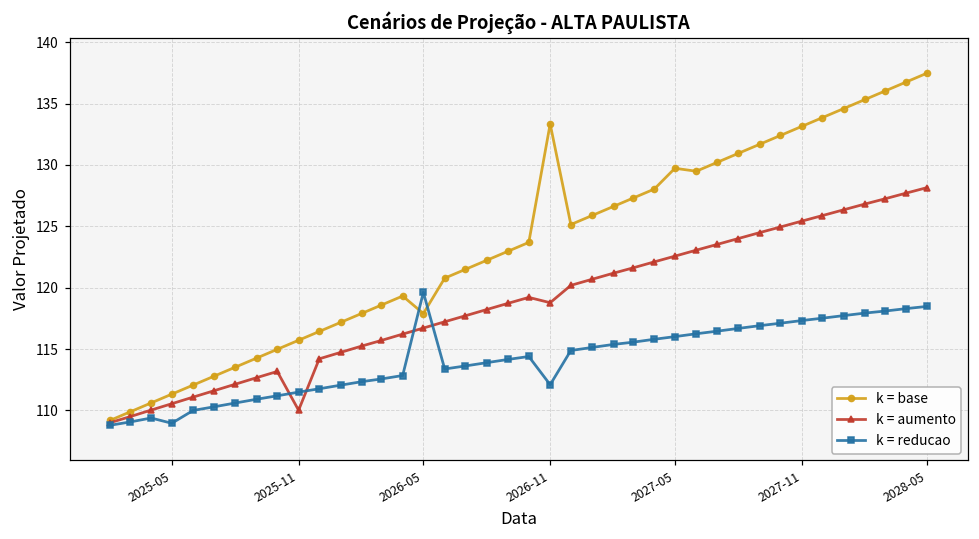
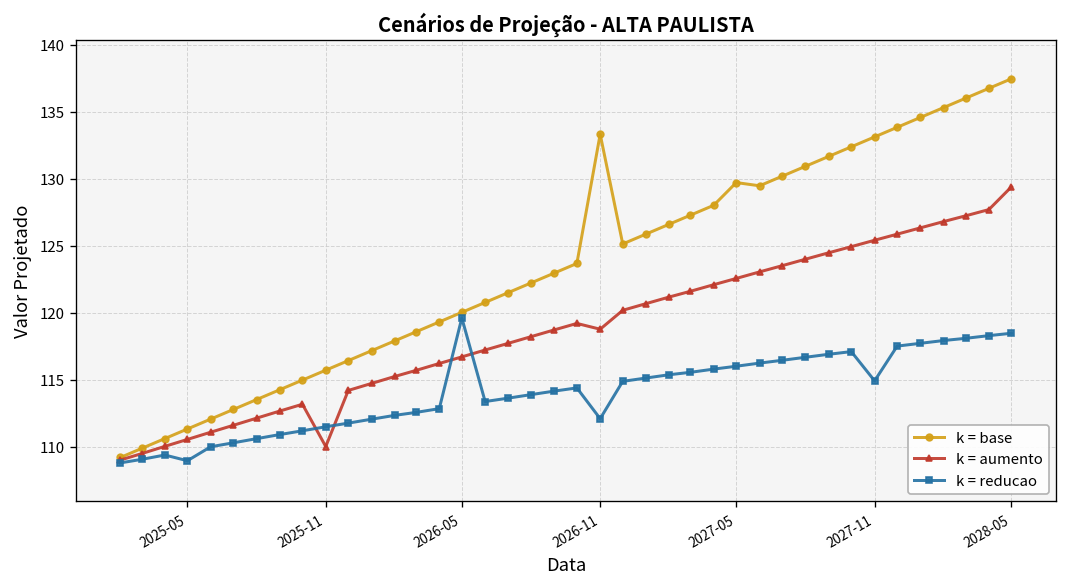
  {
    "k = base": {
      "2025-05": 111.3,
      "2025-11": 115.7,
-     "2026-05": 117.9,
+     "2026-05": 120.0,
      "2026-11": 133.3,
      "2027-05": 129.7,
      "2027-11": 133.1,
      "2028-05": 137.5
    },
    "k = aumento": {
      "2025-05": 110.5,
      "2025-11": 110.0,
      "2026-05": 116.7,
      "2026-11": 118.8,
      "2027-05": 122.6,
      "2027-11": 125.4,
-     "2028-05": 128.2
+     "2028-05": 129.4
    },
    "k = reducao": {
      "2025-05": 109.0,
      "2025-11": 111.5,
      "2026-05": 119.6,
      "2026-11": 112.1,
      "2027-05": 116.0,
-     "2027-11": 117.3,
+     "2027-11": 114.9,
      "2028-05": 118.5
    }
  }
